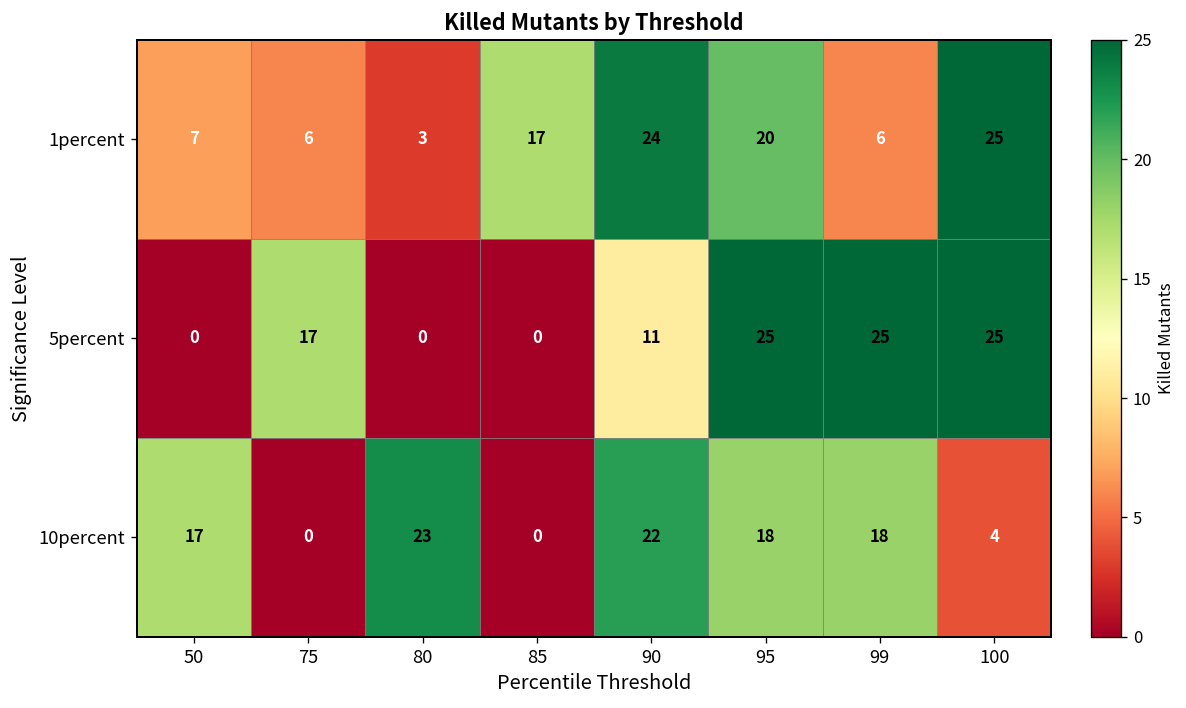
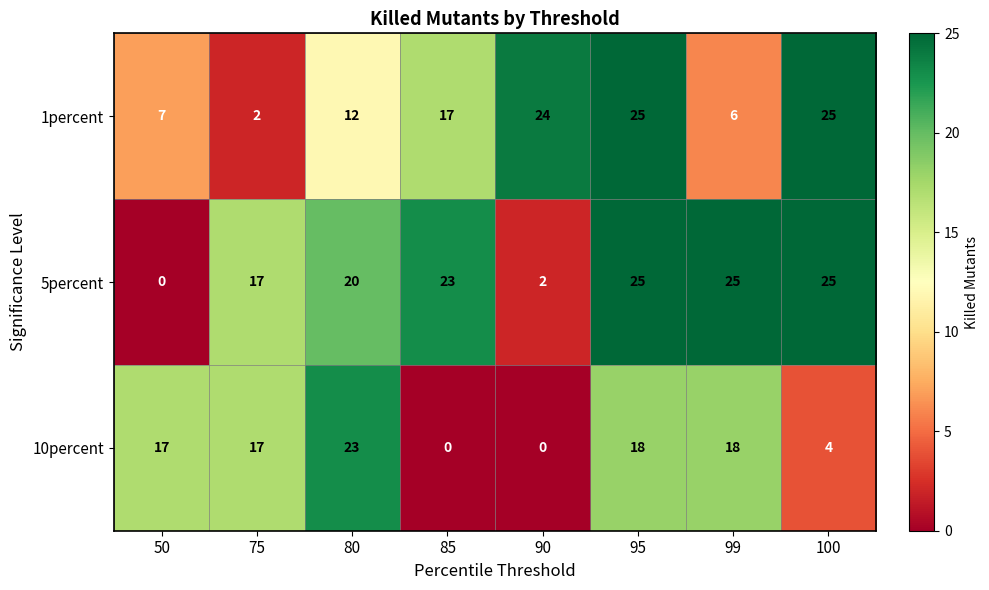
  {
    "1percent": {
      "50": 7,
-     "75": 6,
-     "80": 3,
+     "75": 2,
+     "80": 12,
      "85": 17,
      "90": 24,
-     "95": 20,
+     "95": 25,
      "99": 6,
      "100": 25
    },
    "5percent": {
      "50": 0,
      "75": 17,
-     "80": 0,
-     "85": 0,
-     "90": 11,
+     "80": 20,
+     "85": 23,
+     "90": 2,
      "95": 25,
      "99": 25,
      "100": 25
    },
    "10percent": {
      "50": 17,
-     "75": 0,
+     "75": 17,
      "80": 23,
      "85": 0,
-     "90": 22,
+     "90": 0,
      "95": 18,
      "99": 18,
      "100": 4
    }
  }
